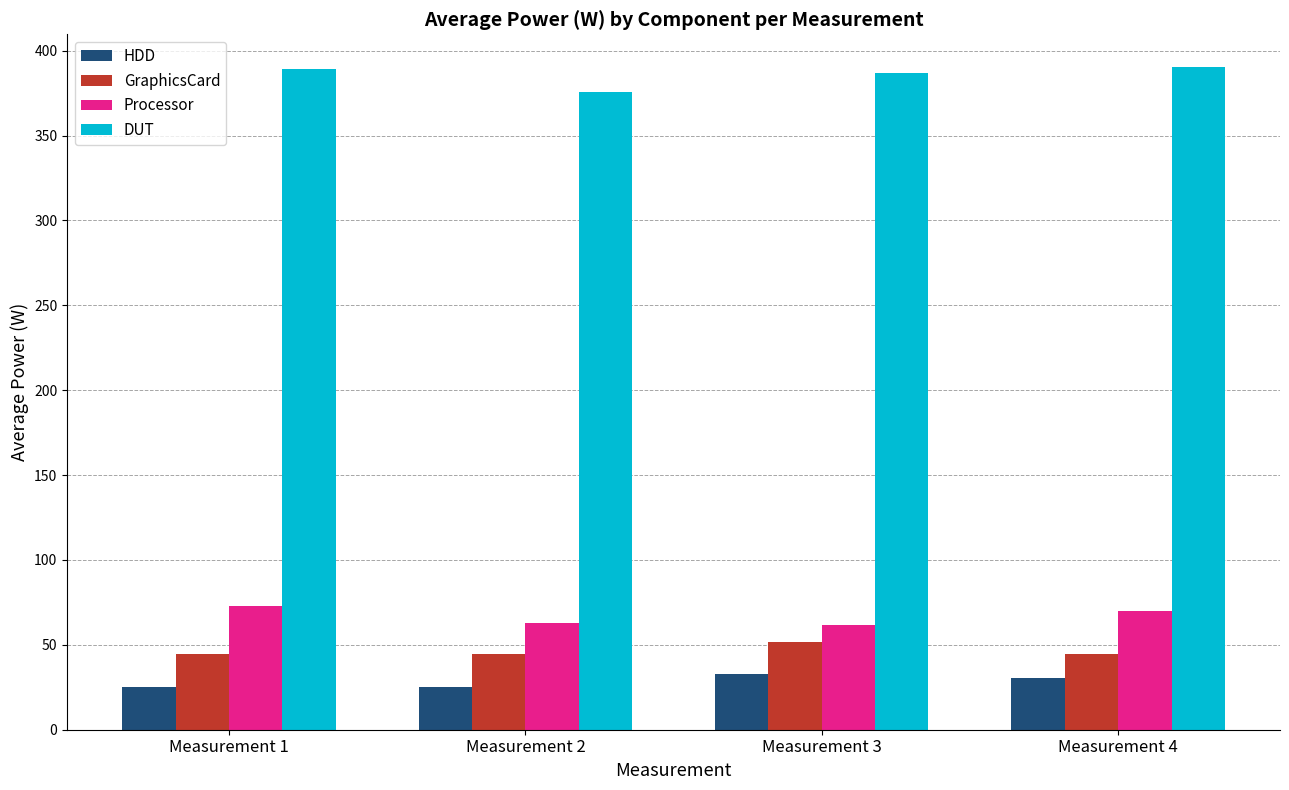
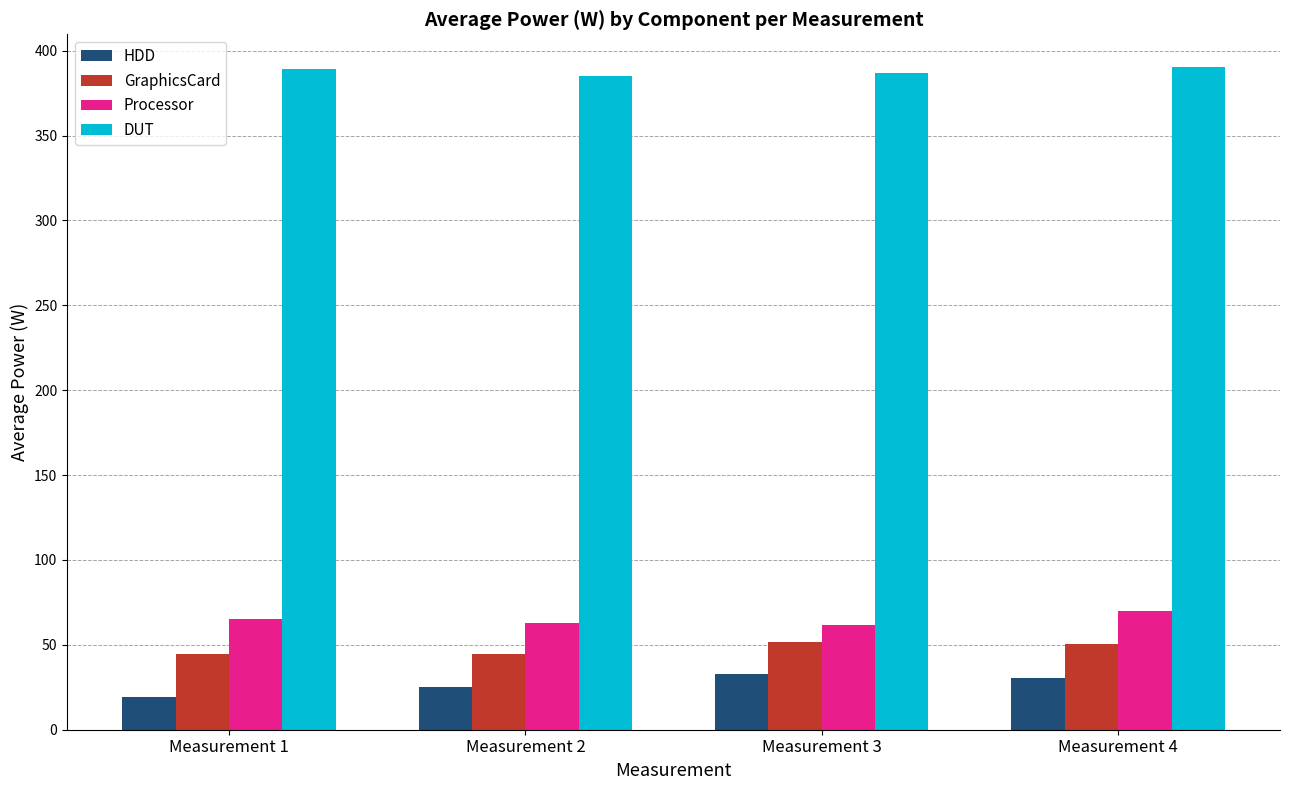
  {
    "HDD": {
-     "Measurement 1": 25,
+     "Measurement 1": 19,
      "Measurement 2": 25,
      "Measurement 3": 33,
      "Measurement 4": 30
    },
    "GraphicsCard": {
      "Measurement 1": 45,
      "Measurement 2": 45,
      "Measurement 3": 52,
-     "Measurement 4": 45
+     "Measurement 4": 51
    },
    "Processor": {
-     "Measurement 1": 73,
+     "Measurement 1": 65,
      "Measurement 2": 63,
      "Measurement 3": 62,
      "Measurement 4": 70
    },
    "DUT": {
      "Measurement 1": 389,
-     "Measurement 2": 376,
+     "Measurement 2": 385,
      "Measurement 3": 387,
      "Measurement 4": 390
    }
  }
